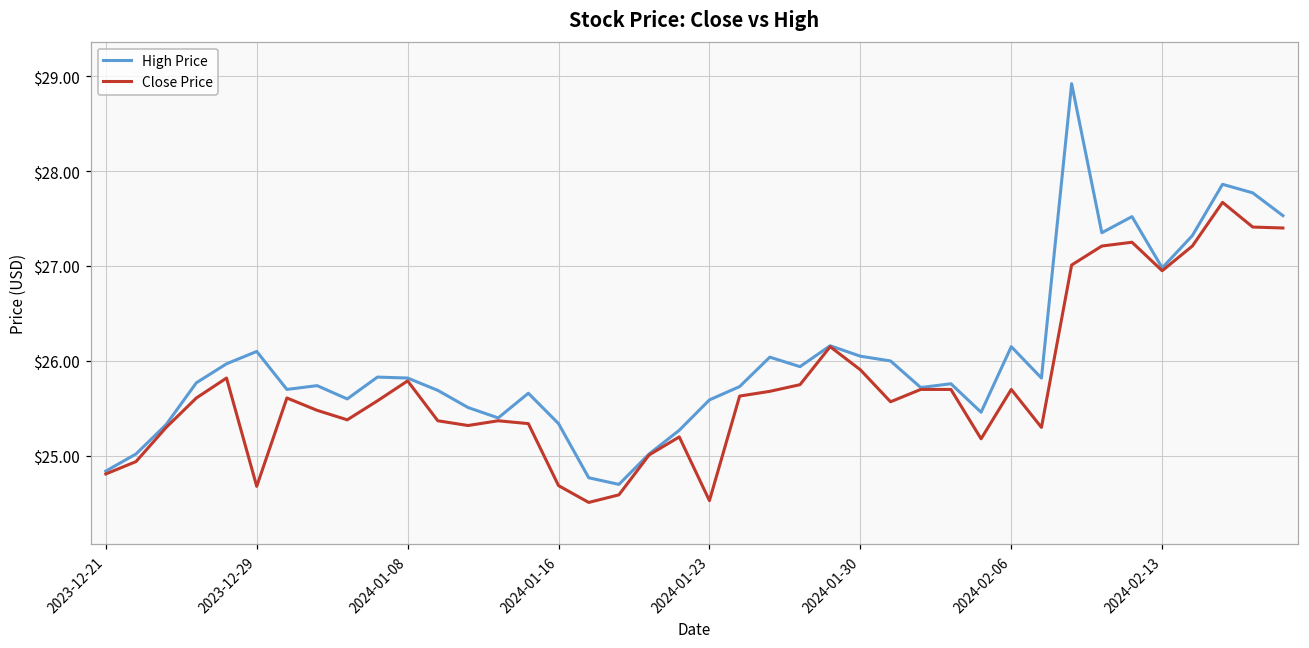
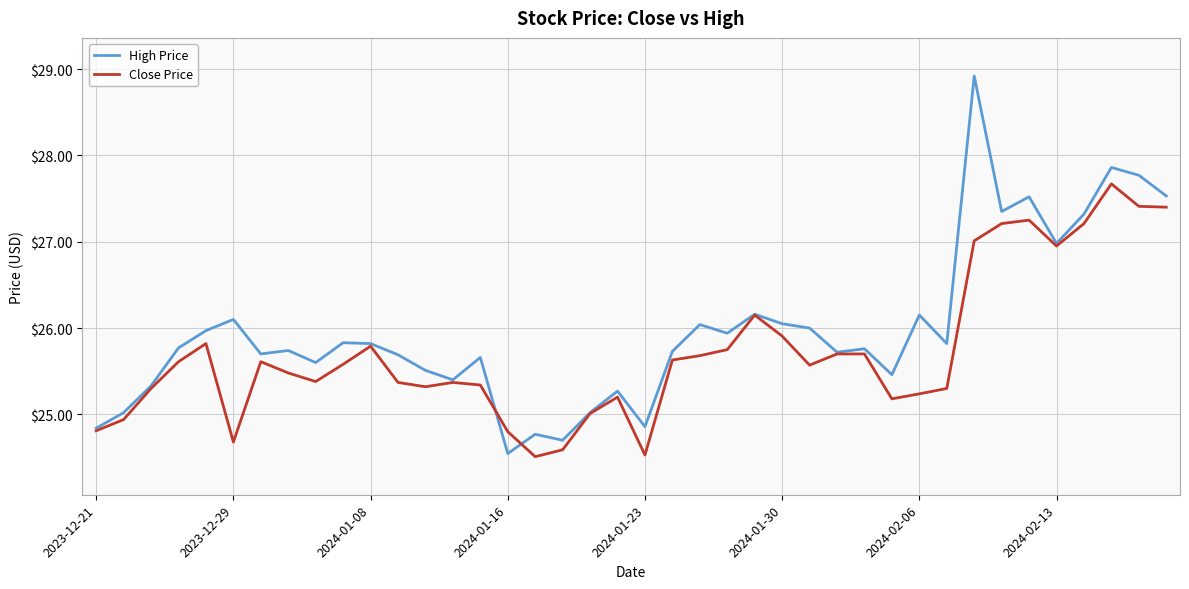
  {
    "High Price": {
      "2023-12-21": "$24.8",
      "2023-12-29": "$26.1",
      "2024-01-08": "$25.8",
-     "2024-01-16": "$25.3",
-     "2024-01-23": "$25.6",
+     "2024-01-16": "$24.5",
+     "2024-01-23": "$24.9",
      "2024-01-30": "$26.0",
      "2024-02-06": "$26.2",
      "2024-02-13": "$27.0"
    },
    "Close Price": {
      "2023-12-21": "$24.8",
      "2023-12-29": "$24.7",
      "2024-01-08": "$25.8",
-     "2024-01-16": "$24.7",
+     "2024-01-16": "$24.8",
      "2024-01-23": "$24.5",
      "2024-01-30": "$25.9",
-     "2024-02-06": "$25.7",
+     "2024-02-06": "$25.2",
      "2024-02-13": "$27.0"
    }
  }
